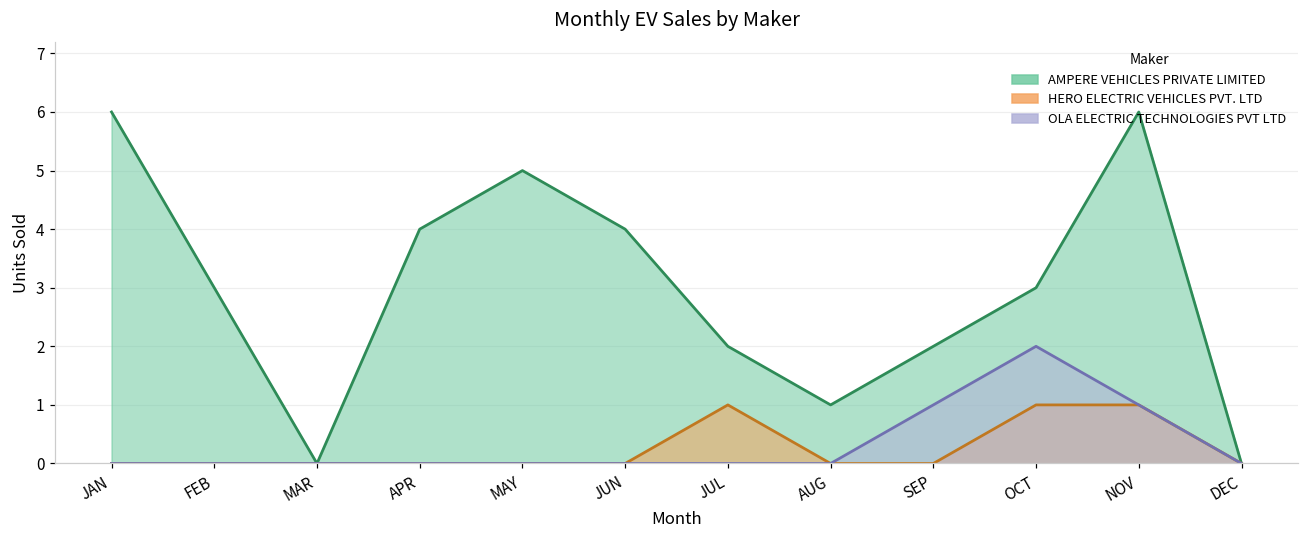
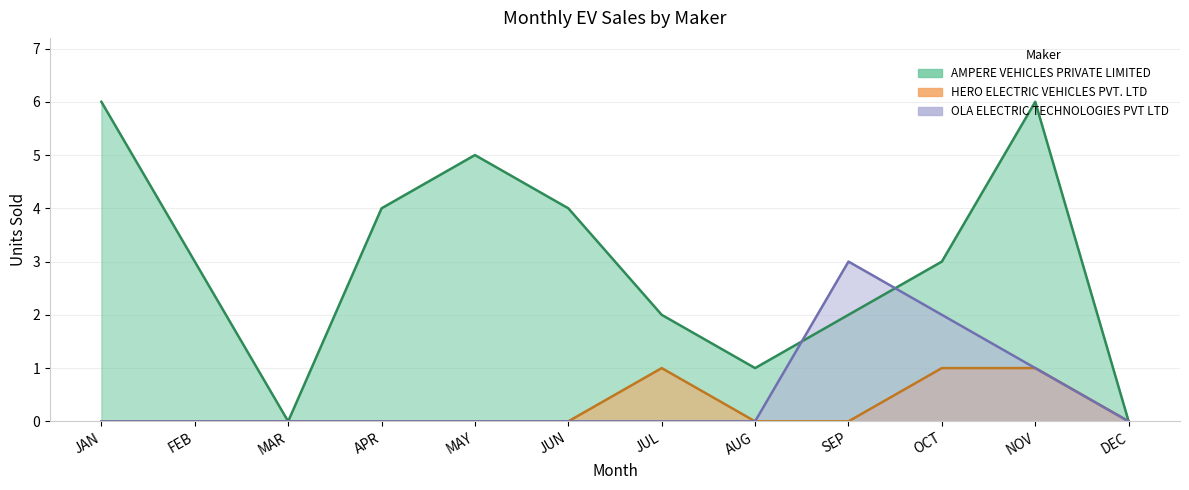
  {
    "AMPERE VEHICLES PRIVATE LIMITED": {
      "JAN": 6,
      "FEB": 3,
      "APR": 4,
      "MAY": 5,
      "JUN": 4,
      "JUL": 2,
      "AUG": 1,
      "SEP": 2,
      "OCT": 3,
      "NOV": 6
    },
    "HERO ELECTRIC VEHICLES PVT. LTD": {
      "JUL": 1,
      "SEP": 0,
      "OCT": 1
    },
    "OLA ELECTRIC TECHNOLOGIES PVT LTD": {
      "JUL": 0,
-     "SEP": 1,
+     "SEP": 3,
      "OCT": 2
    }
  }
